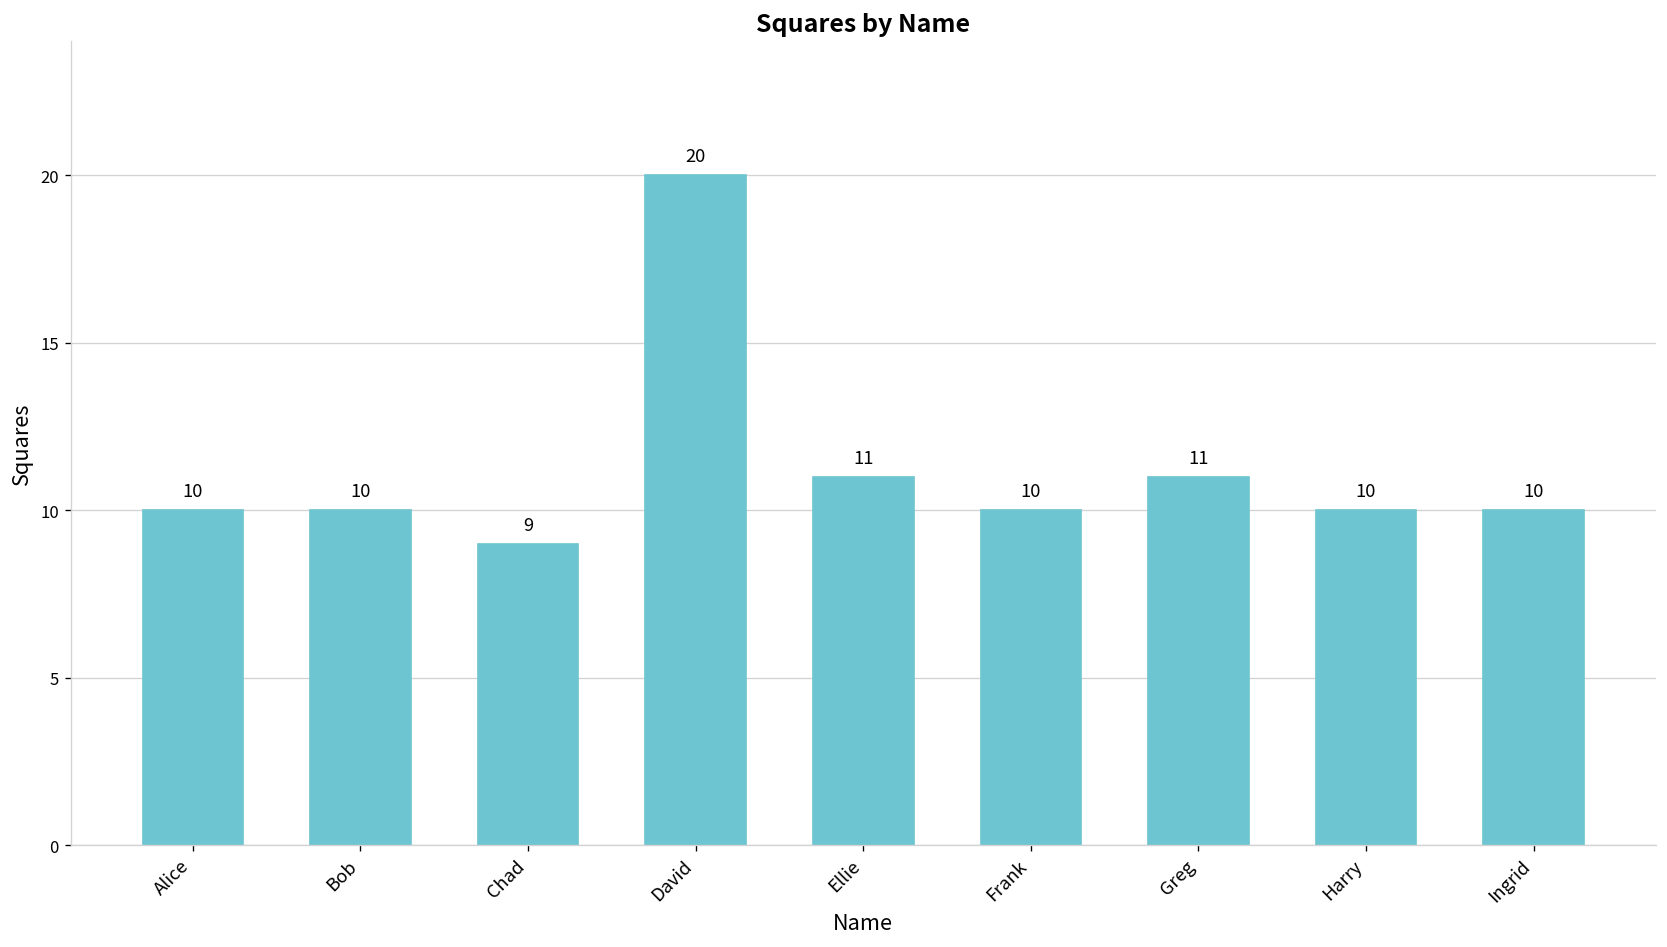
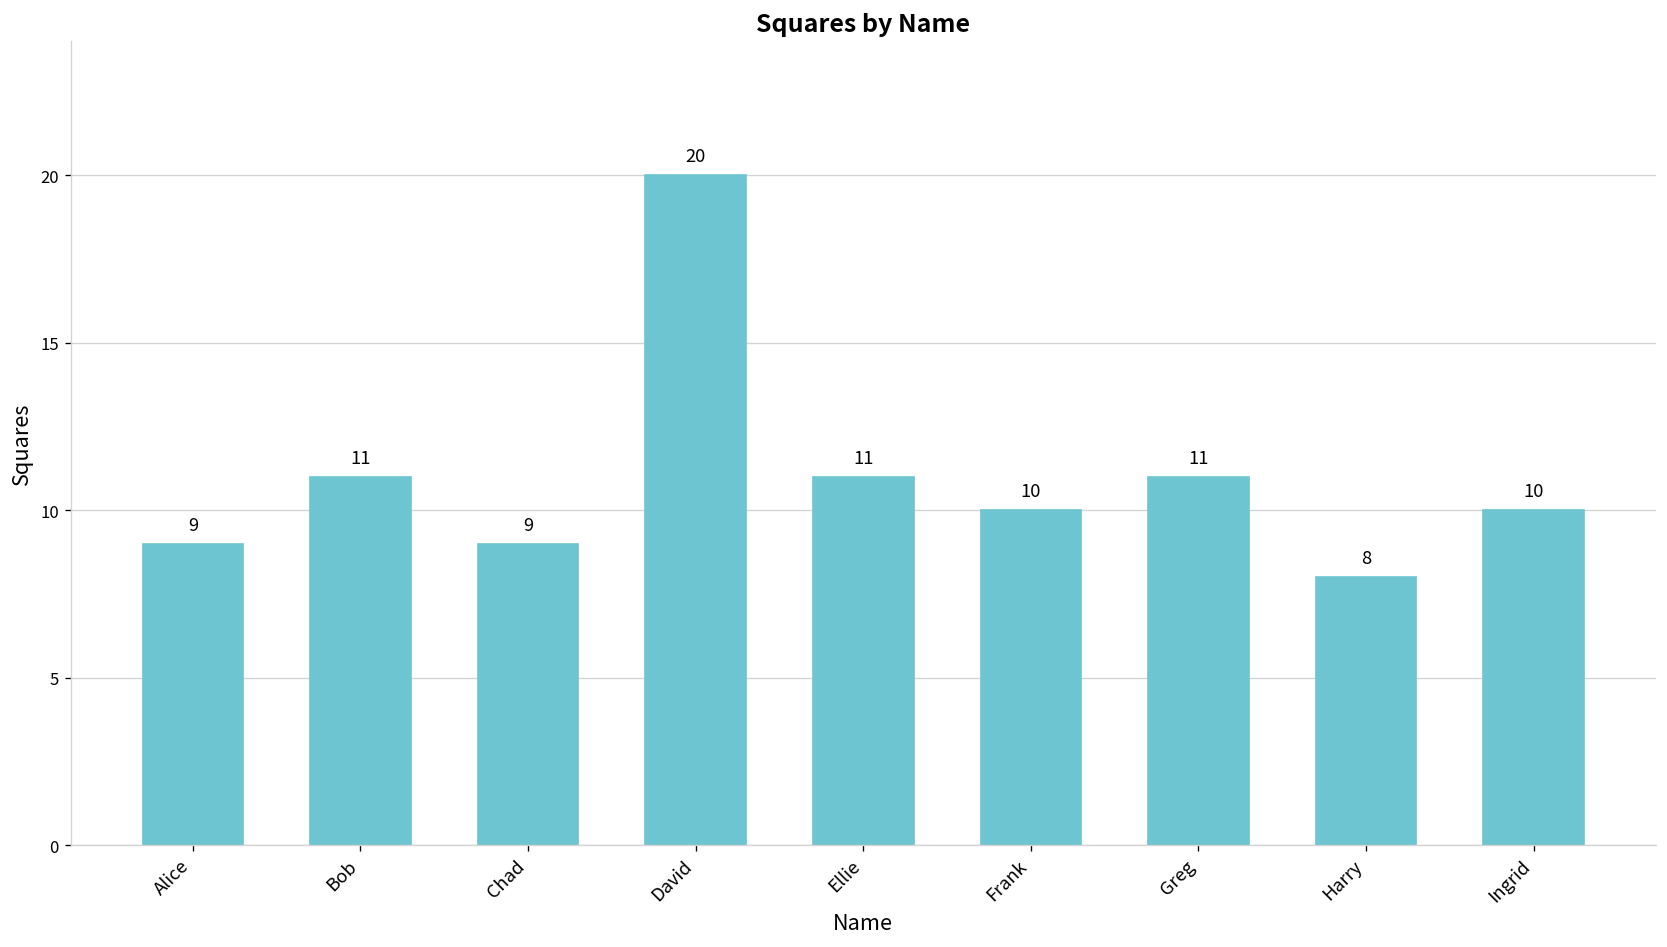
  {
-   "Alice": 10,
-   "Bob": 10,
+   "Alice": 9,
+   "Bob": 11,
    "Chad": 9,
    "David": 20,
    "Ellie": 11,
    "Frank": 10,
    "Greg": 11,
-   "Harry": 10,
+   "Harry": 8,
    "Ingrid": 10
  }
